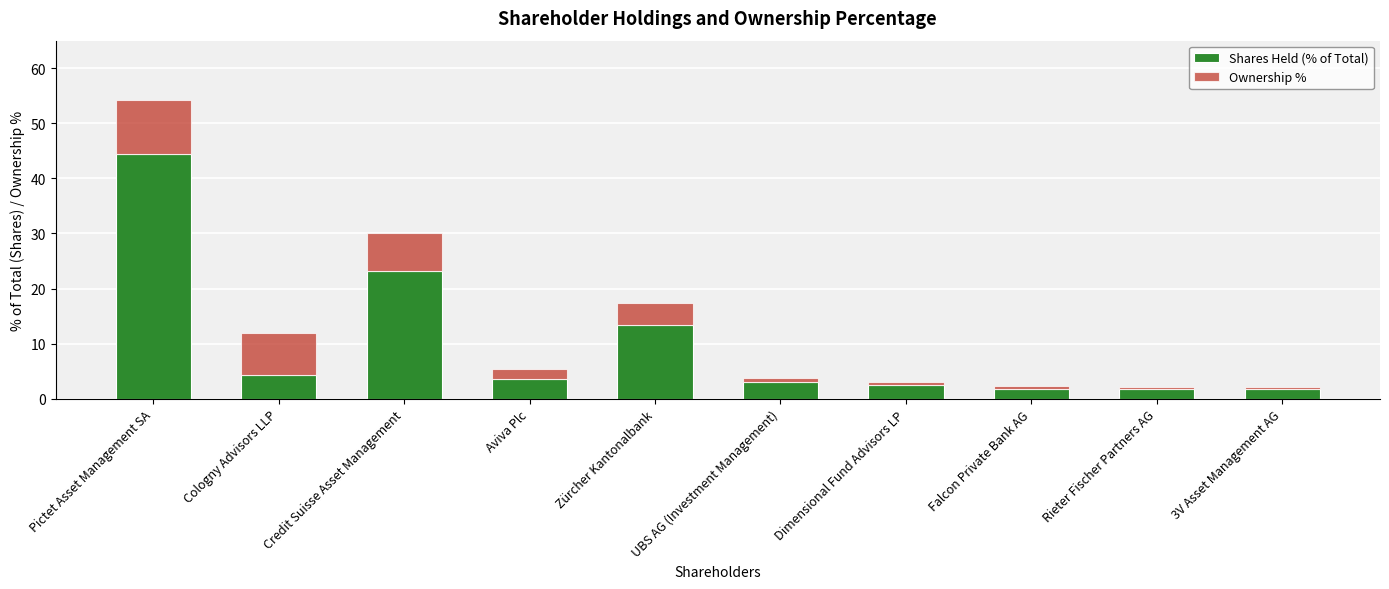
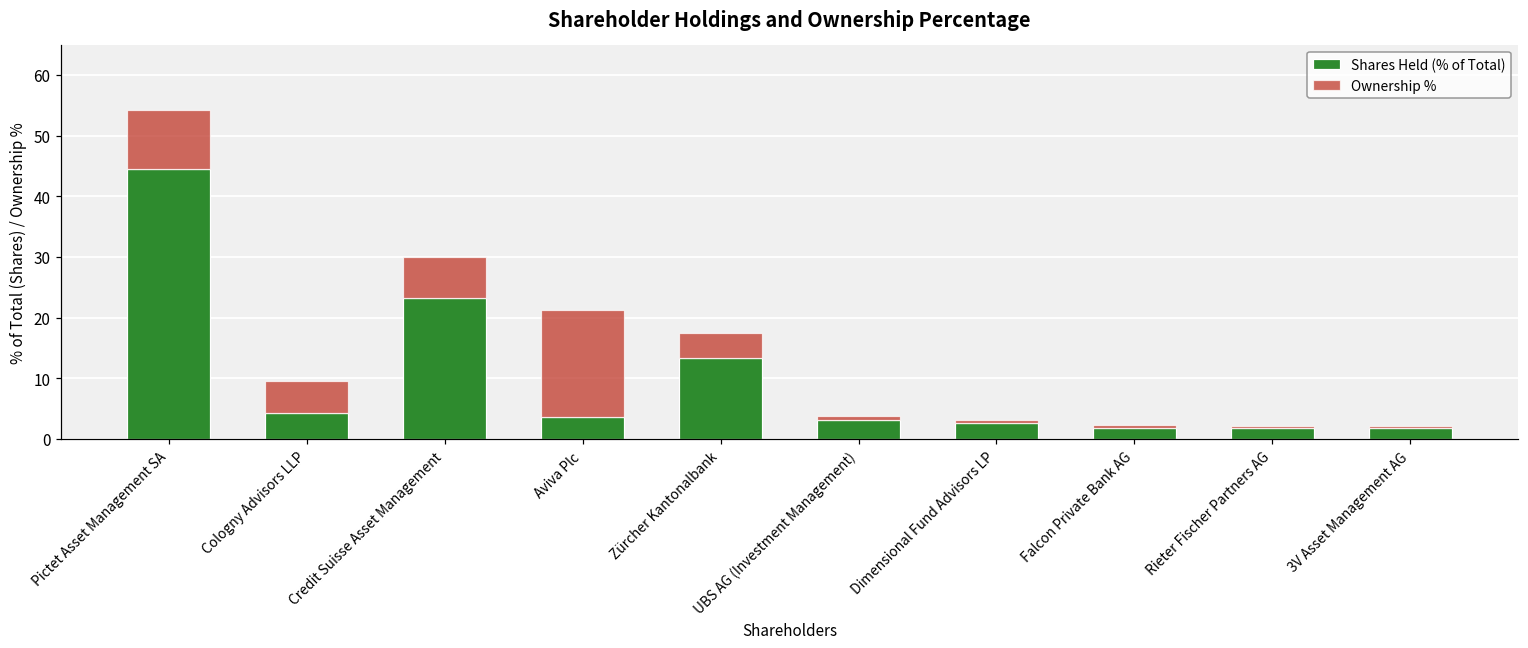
  {
    "Shares Held (% of Total)": {
      "Pictet Asset Management SA": 44,
      "Cologny Advisors LLP": 4,
      "Credit Suisse Asset Management": 23,
      "Aviva Plc": 4,
      "Zürcher Kantonalbank": 13,
      "UBS AG (Investment Management)": 3,
      "Dimensional Fund Advisors LP": 3,
      "Falcon Private Bank AG": 2,
      "Rieter Fischer Partners AG": 2,
      "3V Asset Management AG": 2
    },
    "Ownership %": {
      "Pictet Asset Management SA": 10,
-     "Cologny Advisors LLP": 8,
+     "Cologny Advisors LLP": 5,
      "Credit Suisse Asset Management": 7,
-     "Aviva Plc": 2,
+     "Aviva Plc": 18,
      "Zürcher Kantonalbank": 4,
      "UBS AG (Investment Management)": 1,
      "Dimensional Fund Advisors LP": 1
    }
  }
